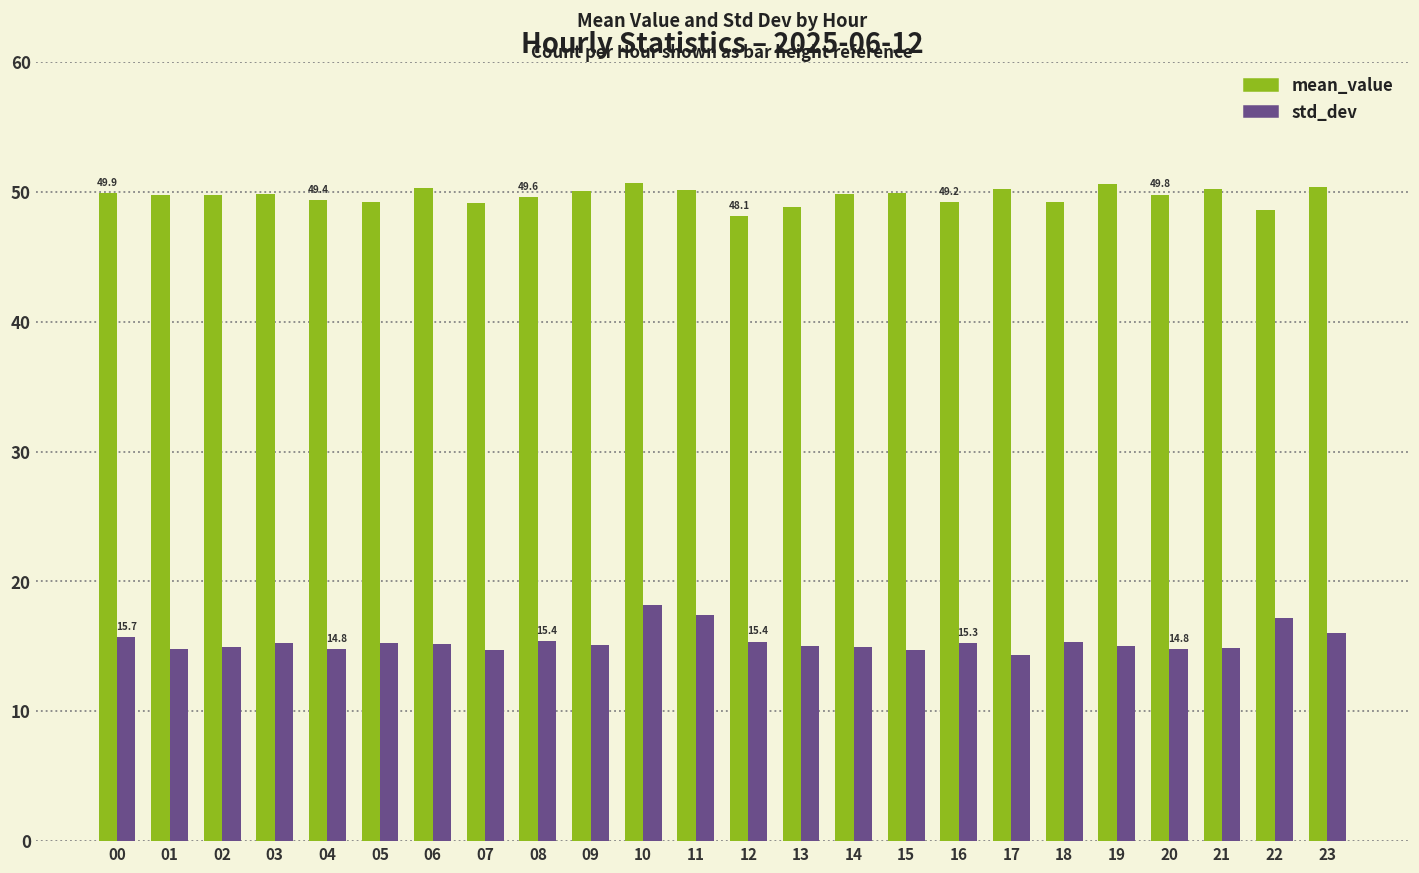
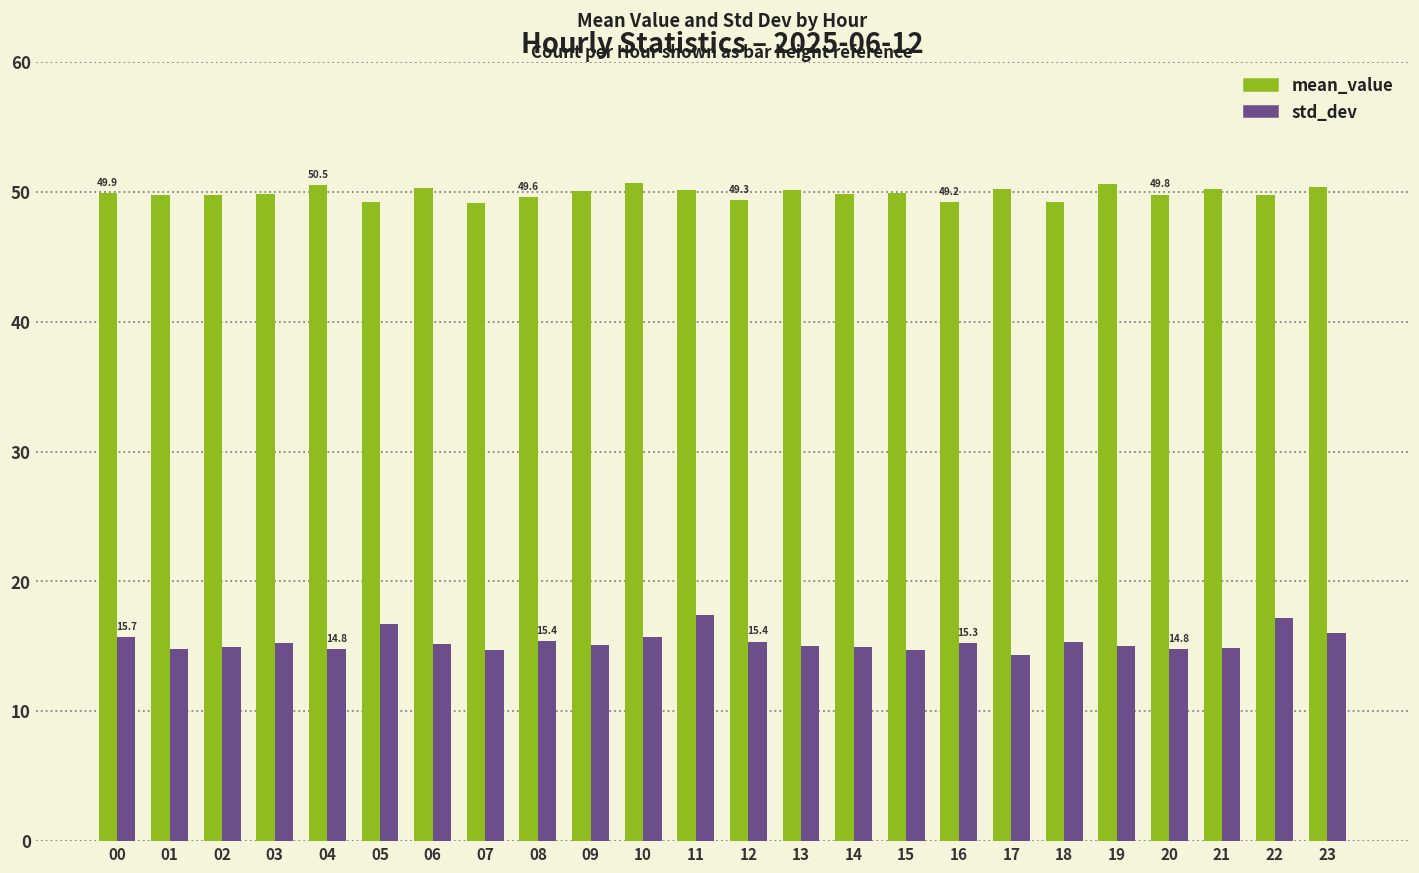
  {
    "mean_value": {
      "00": 49.9,
-     "04": 49.4,
+     "04": 50.5,
      "08": 49.6,
-     "12": 48.1,
-     "13": 48.8,
+     "12": 49.3,
+     "13": 50.1,
      "16": 49.2,
      "20": 49.8,
-     "22": 48.6
+     "22": 49.7
    },
    "std_dev": {
      "01": 14.8,
      "02": 15.0,
      "03": 15.3,
-     "05": 15.2,
+     "05": 16.8,
      "06": 15.2,
      "07": 14.7,
      "09": 15.1,
-     "10": 18.2,
+     "10": 15.8,
      "11": 17.4,
      "13": 15.0,
      "14": 14.9,
      "15": 14.7,
      "17": 14.4,
      "18": 15.3,
      "19": 15.0,
      "21": 14.9,
      "22": 17.2,
      "23": 16.0
    }
  }
